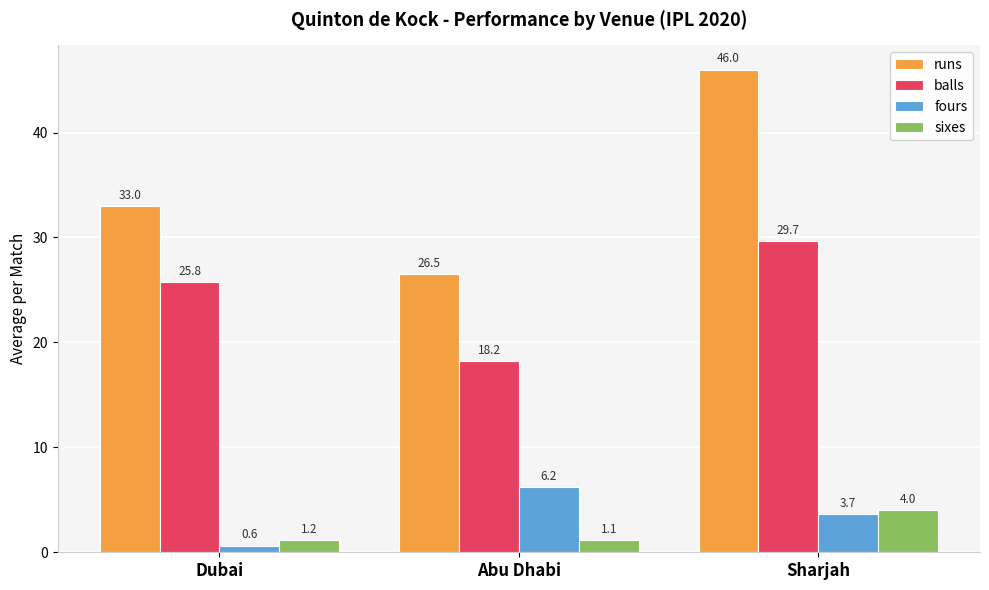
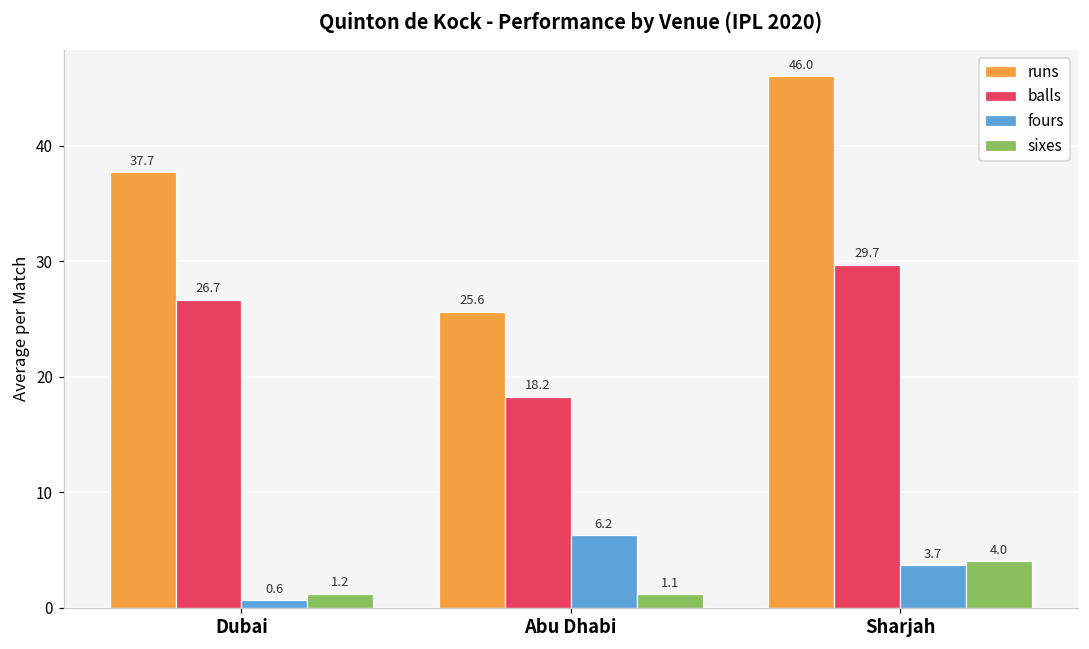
  {
    "runs": {
-     "Dubai": 33.0,
-     "Abu Dhabi": 26.5,
+     "Dubai": 37.7,
+     "Abu Dhabi": 25.6,
      "Sharjah": 46.0
    },
    "balls": {
-     "Dubai": 25.8,
+     "Dubai": 26.7,
      "Abu Dhabi": 18.2,
      "Sharjah": 29.7
    },
    "fours": {
      "Dubai": 0.6,
      "Abu Dhabi": 6.2,
      "Sharjah": 3.7
    },
    "sixes": {
      "Dubai": 1.2,
      "Abu Dhabi": 1.1,
      "Sharjah": 4.0
    }
  }
